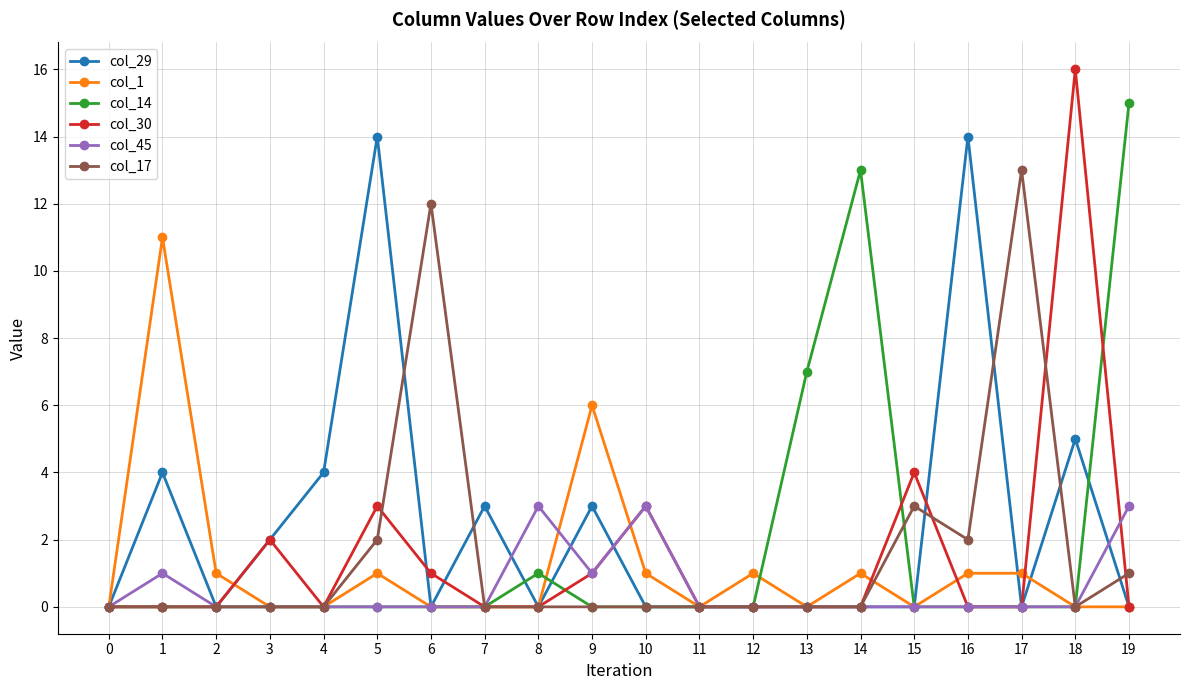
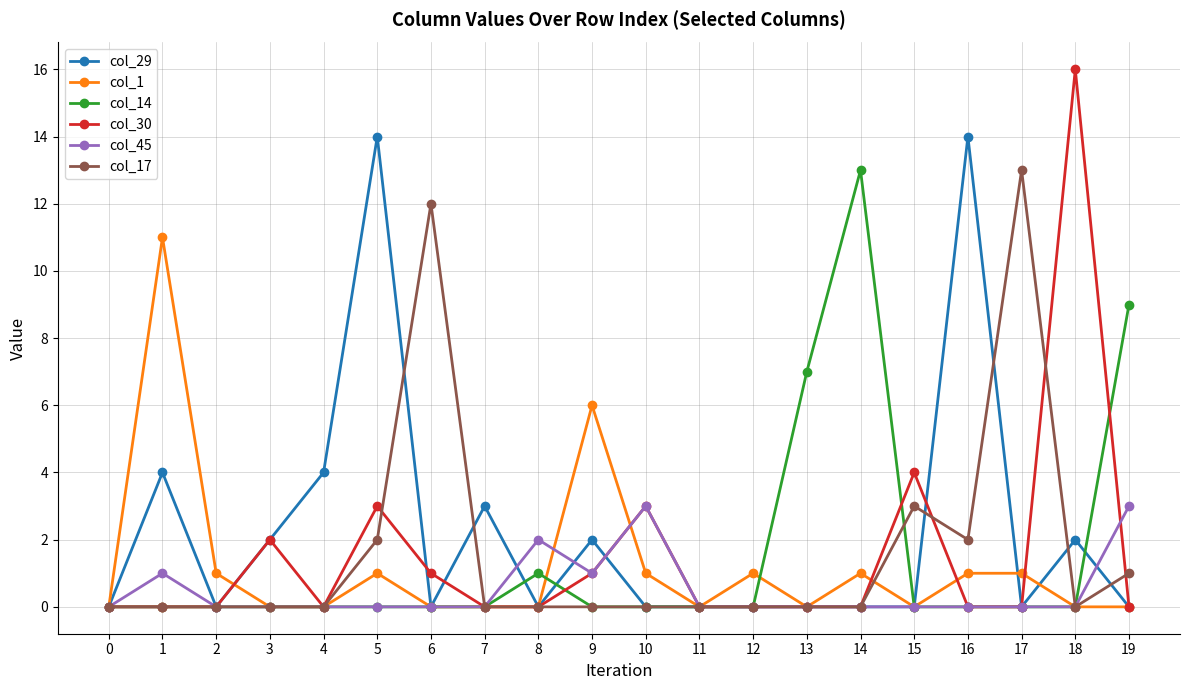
  {
    "col_29": {
      "1": 4,
      "4": 4,
      "5": 14,
      "7": 3,
-     "9": 3,
+     "9": 2,
      "16": 14,
-     "18": 5
+     "18": 2
    },
    "col_1": {
      "1": 11,
      "2": 1,
      "5": 1,
      "9": 6,
      "10": 1,
      "12": 1,
      "14": 1,
      "16": 1,
      "17": 1
    },
    "col_14": {
      "8": 1,
      "13": 7,
      "14": 13,
-     "19": 15
+     "19": 9
    },
    "col_30": {
      "5": 3,
      "6": 1,
      "15": 4,
      "18": 16
    },
    "col_45": {
      "1": 1,
-     "8": 3,
+     "8": 2,
      "19": 3
    },
    "col_17": {
      "5": 2,
      "6": 12,
      "15": 3,
      "16": 2,
      "17": 13,
      "19": 1
    }
  }
